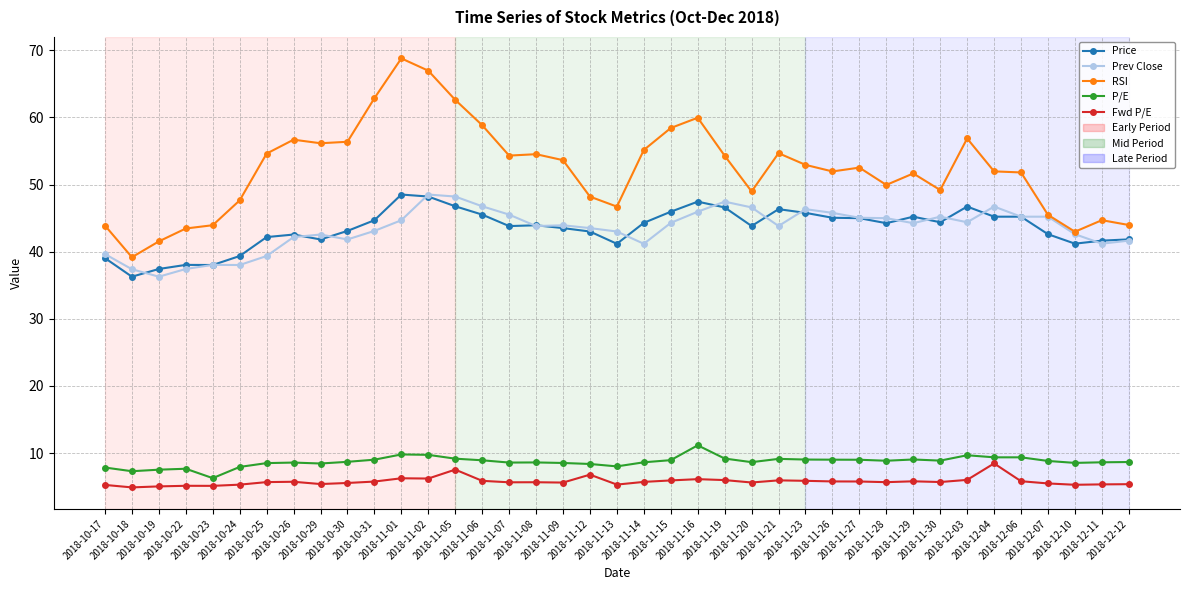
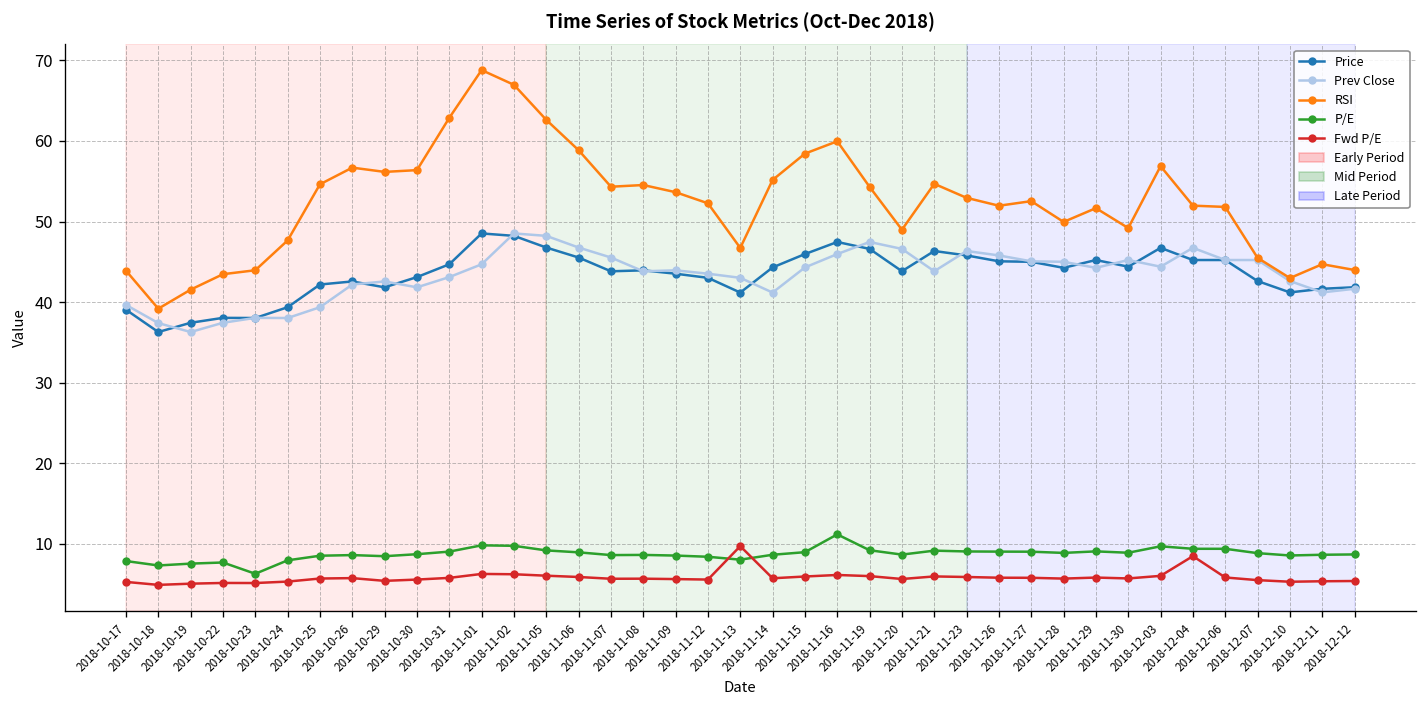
  {
    "Price": {
      "2018-10-17": 39,
      "2018-10-18": 36,
      "2018-10-19": 37,
      "2018-10-22": 38,
      "2018-10-24": 39,
      "2018-10-25": 42,
      "2018-10-26": 43,
      "2018-10-29": 42,
      "2018-10-30": 43,
      "2018-10-31": 45,
      "2018-11-01": 49,
      "2018-11-05": 47,
      "2018-11-06": 46,
      "2018-11-07": 44,
      "2018-11-09": 44,
      "2018-11-12": 43,
      "2018-11-13": 41,
      "2018-11-14": 44,
      "2018-11-15": 46,
      "2018-11-16": 47,
      "2018-11-19": 47,
      "2018-11-20": 44,
      "2018-11-21": 46,
      "2018-11-23": 46,
      "2018-11-26": 45,
      "2018-11-28": 44,
      "2018-11-29": 45,
      "2018-11-30": 44,
      "2018-12-03": 47,
      "2018-12-04": 45,
      "2018-12-07": 43,
      "2018-12-10": 41,
      "2018-12-11": 42
    },
    "Prev Close": {
      "2018-10-17": 40,
      "2018-10-18": 37,
      "2018-10-19": 36,
      "2018-10-22": 37,
      "2018-10-24": 38,
      "2018-10-25": 39,
      "2018-10-26": 42,
      "2018-10-29": 43,
      "2018-10-30": 42,
      "2018-10-31": 43,
      "2018-11-01": 45,
      "2018-11-05": 48,
      "2018-11-06": 47,
      "2018-11-07": 46,
      "2018-11-09": 44,
      "2018-11-12": 44,
      "2018-11-13": 43,
      "2018-11-14": 41,
      "2018-11-15": 44,
      "2018-11-16": 46,
      "2018-11-19": 47,
      "2018-11-20": 47,
      "2018-11-21": 44,
      "2018-11-23": 46,
      "2018-11-26": 46,
      "2018-11-28": 45,
      "2018-11-29": 44,
      "2018-11-30": 45,
      "2018-12-03": 44,
      "2018-12-04": 47,
      "2018-12-11": 41
    },
    "RSI": {
      "2018-10-17": 44,
      "2018-10-18": 39,
      "2018-10-19": 42,
      "2018-10-22": 43,
      "2018-10-23": 44,
      "2018-10-24": 48,
      "2018-10-25": 55,
      "2018-10-26": 57,
      "2018-10-29": 56,
      "2018-10-30": 56,
      "2018-10-31": 63,
      "2018-11-01": 69,
      "2018-11-02": 67,
      "2018-11-05": 63,
      "2018-11-06": 59,
      "2018-11-07": 54,
      "2018-11-08": 55,
      "2018-11-09": 54,
-     "2018-11-12": 48,
+     "2018-11-12": 52,
      "2018-11-13": 47,
      "2018-11-14": 55,
      "2018-11-15": 58,
      "2018-11-16": 60,
      "2018-11-19": 54,
      "2018-11-20": 49,
      "2018-11-21": 55,
      "2018-11-23": 53,
      "2018-11-26": 52,
      "2018-11-27": 53,
      "2018-11-28": 50,
      "2018-11-29": 52,
      "2018-11-30": 49,
      "2018-12-03": 57,
      "2018-12-04": 52,
      "2018-12-06": 52,
      "2018-12-11": 45,
      "2018-12-12": 44
    },
    "P/E": {
      "2018-10-17": 8,
      "2018-10-18": 7,
      "2018-10-19": 8,
      "2018-10-22": 8,
      "2018-10-23": 6,
      "2018-10-24": 8,
      "2018-10-25": 9,
      "2018-10-26": 9,
      "2018-10-29": 8,
      "2018-10-30": 9,
      "2018-10-31": 9,
      "2018-11-01": 10,
      "2018-11-02": 10,
      "2018-11-05": 9,
      "2018-11-06": 9,
      "2018-11-07": 9,
      "2018-11-08": 9,
      "2018-11-09": 9,
      "2018-11-12": 8,
      "2018-11-13": 8,
      "2018-11-14": 9,
      "2018-11-15": 9,
      "2018-11-16": 11,
      "2018-11-19": 9,
      "2018-11-20": 9,
      "2018-11-21": 9,
      "2018-11-23": 9,
      "2018-11-26": 9,
      "2018-11-27": 9,
      "2018-11-28": 9,
      "2018-11-29": 9,
      "2018-11-30": 9,
      "2018-12-03": 10,
      "2018-12-04": 9,
      "2018-12-06": 9,
      "2018-12-07": 9,
      "2018-12-10": 9,
      "2018-12-11": 9,
      "2018-12-12": 9
    },
    "Fwd P/E": {
      "2018-10-17": 5,
      "2018-10-18": 5,
      "2018-10-19": 5,
      "2018-10-22": 5,
      "2018-10-23": 5,
      "2018-10-24": 5,
      "2018-10-25": 6,
      "2018-10-26": 6,
      "2018-10-29": 5,
      "2018-10-30": 6,
      "2018-10-31": 6,
      "2018-11-01": 6,
      "2018-11-02": 6,
-     "2018-11-05": 8,
+     "2018-11-05": 6,
      "2018-11-06": 6,
      "2018-11-07": 6,
      "2018-11-08": 6,
      "2018-11-09": 6,
-     "2018-11-12": 7,
-     "2018-11-13": 5,
+     "2018-11-12": 6,
+     "2018-11-13": 10,
      "2018-11-14": 6,
      "2018-11-15": 6,
      "2018-11-16": 6,
      "2018-11-19": 6,
      "2018-11-20": 6,
      "2018-11-21": 6,
      "2018-11-23": 6,
      "2018-11-26": 6,
      "2018-11-27": 6,
      "2018-11-28": 6,
      "2018-11-29": 6,
      "2018-11-30": 6,
      "2018-12-03": 6,
      "2018-12-04": 8,
      "2018-12-06": 6,
      "2018-12-07": 5,
      "2018-12-10": 5,
      "2018-12-11": 5,
      "2018-12-12": 5
    }
  }
